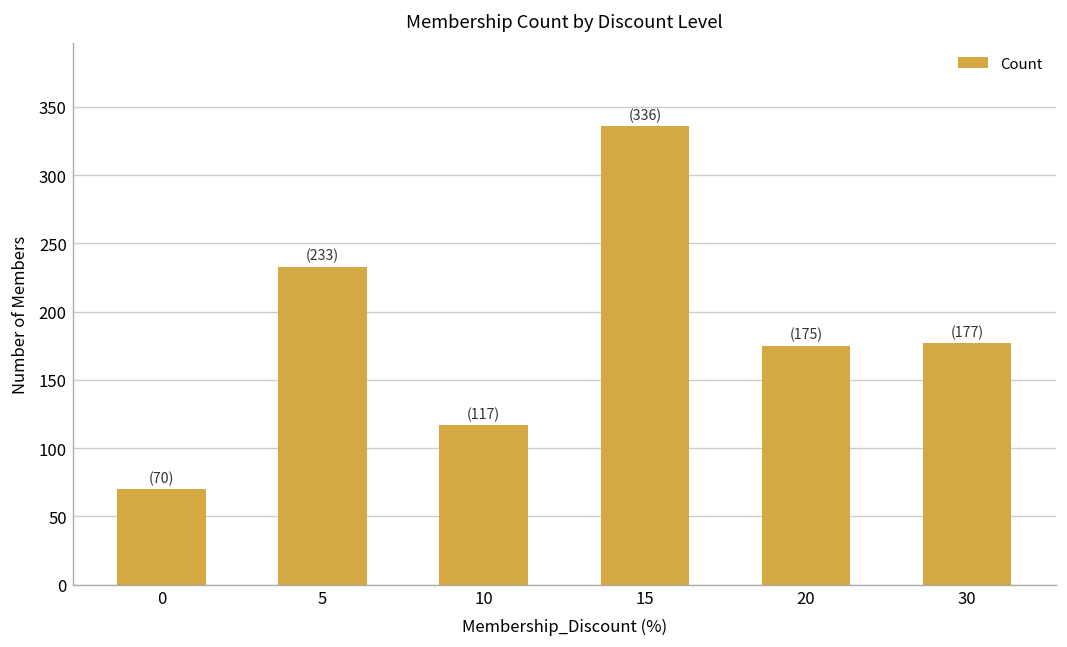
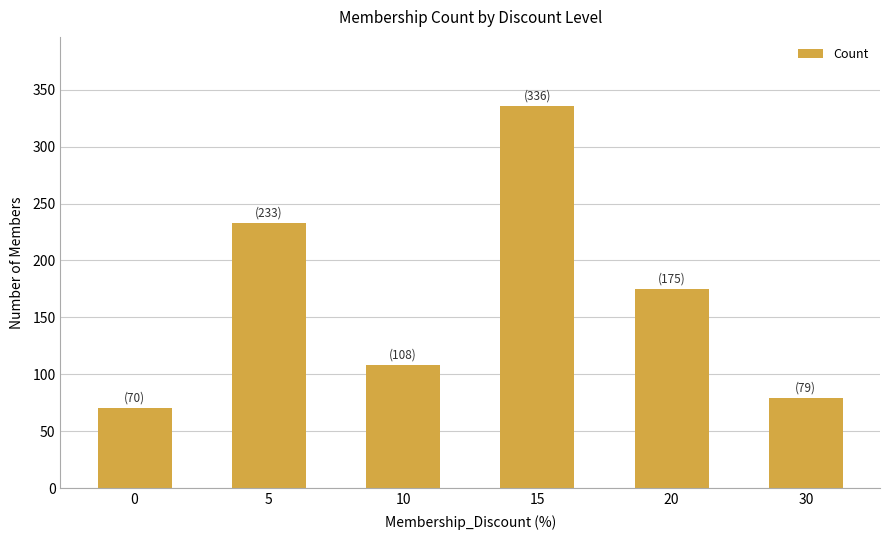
  {
    "0": "(70)",
    "5": "(233)",
-   "10": "(117)",
+   "10": "(108)",
    "15": "(336)",
    "20": "(175)",
-   "30": "(177)"
+   "30": "(79)"
  }
